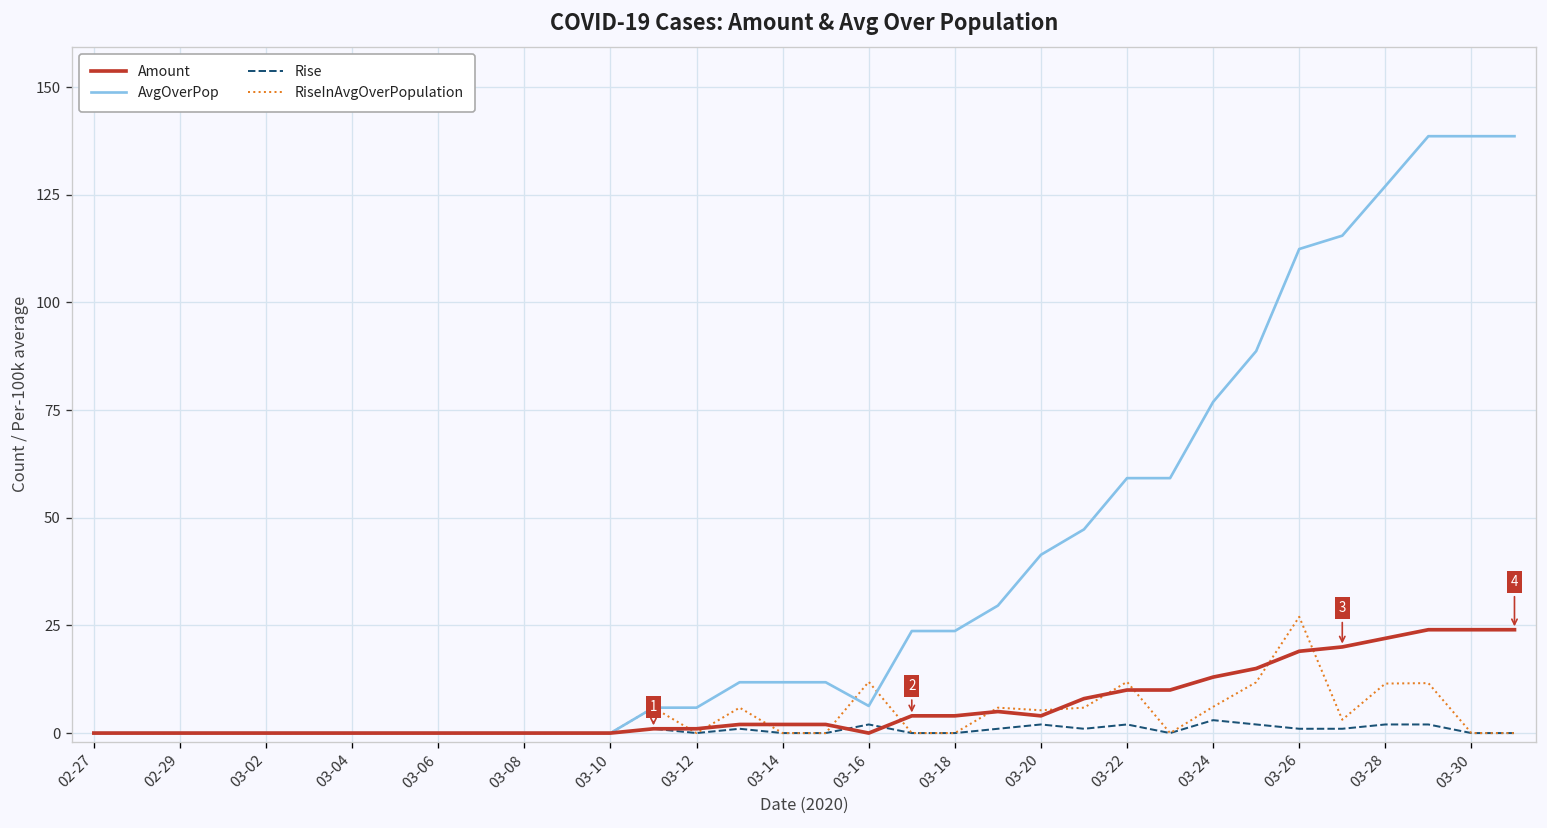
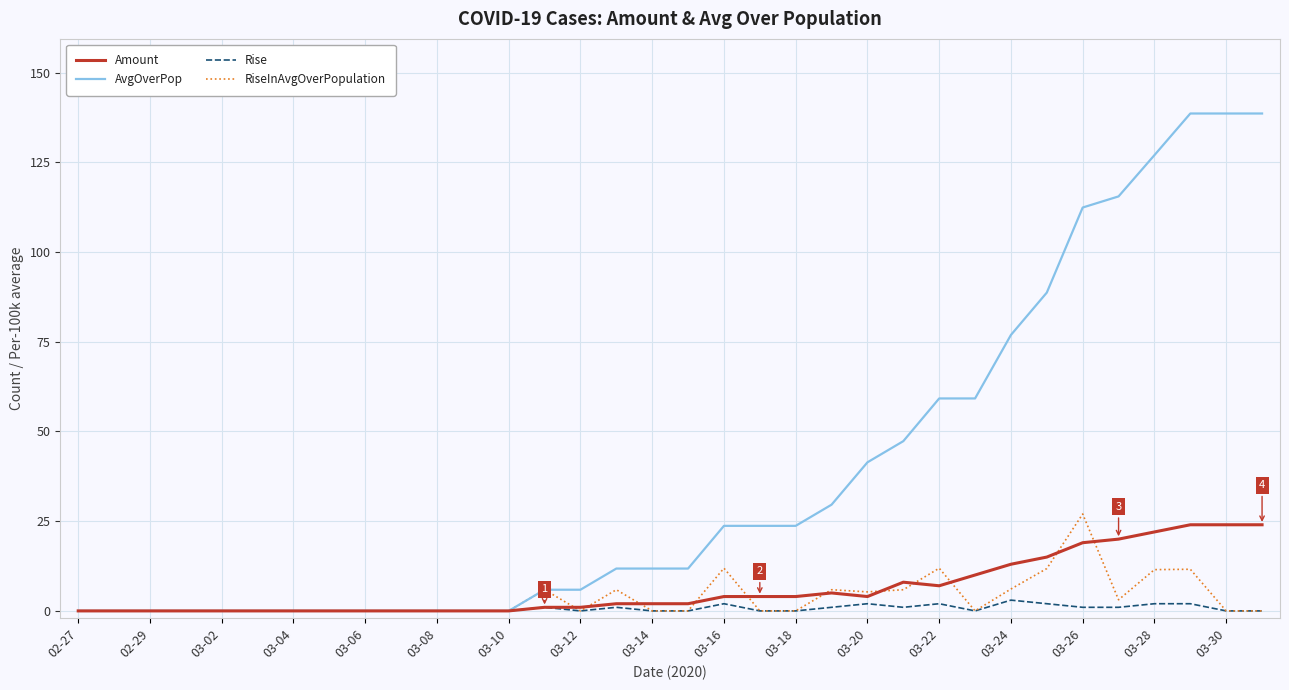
  {
    "Amount": {
      "03-14": 2,
-     "03-16": 0,
+     "03-16": 4,
      "03-18": 4,
      "03-20": 4,
-     "03-22": 10,
+     "03-22": 7,
      "03-24": 13,
      "03-26": 19,
      "03-28": 22,
      "03-30": 24
    },
    "AvgOverPop": {
      "03-12": 6,
      "03-14": 12,
-     "03-16": 6,
+     "03-16": 24,
      "03-18": 24,
      "03-20": 41,
      "03-22": 59,
      "03-24": 77,
      "03-26": 112,
      "03-28": 127,
      "03-30": 139
    },
    "Rise": {
      "03-16": 2,
      "03-20": 2,
      "03-22": 2,
      "03-24": 3,
      "03-26": 1,
      "03-28": 2
    },
    "RiseInAvgOverPopulation": {
      "03-16": 12,
      "03-20": 5,
      "03-22": 12,
      "03-24": 6,
      "03-26": 27,
      "03-28": 12
    }
  }
